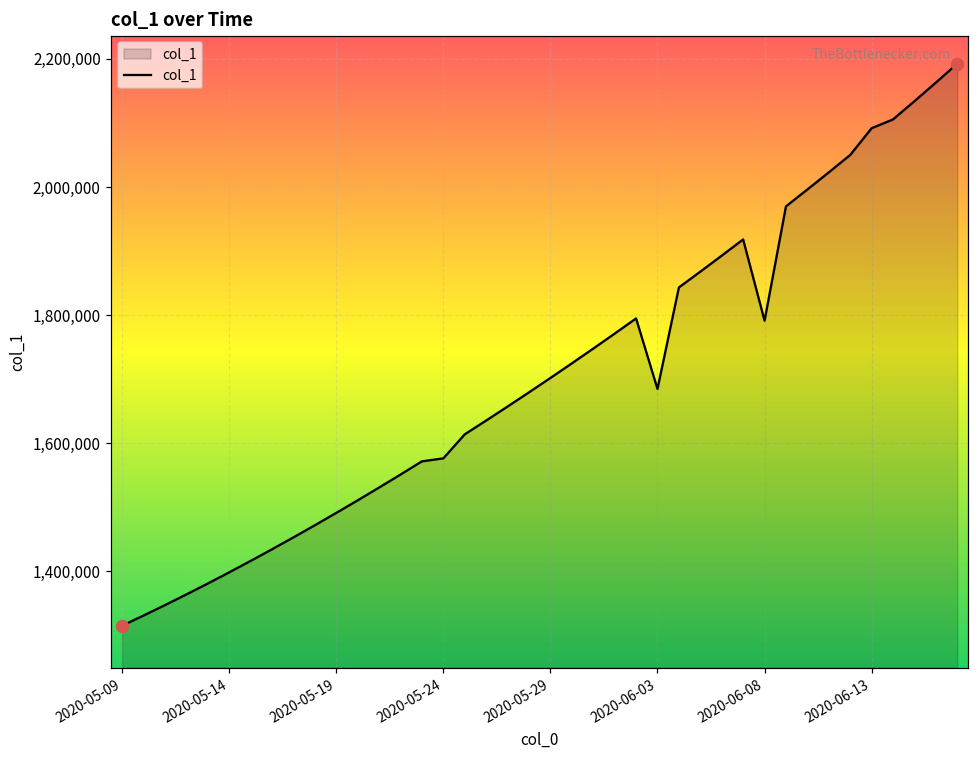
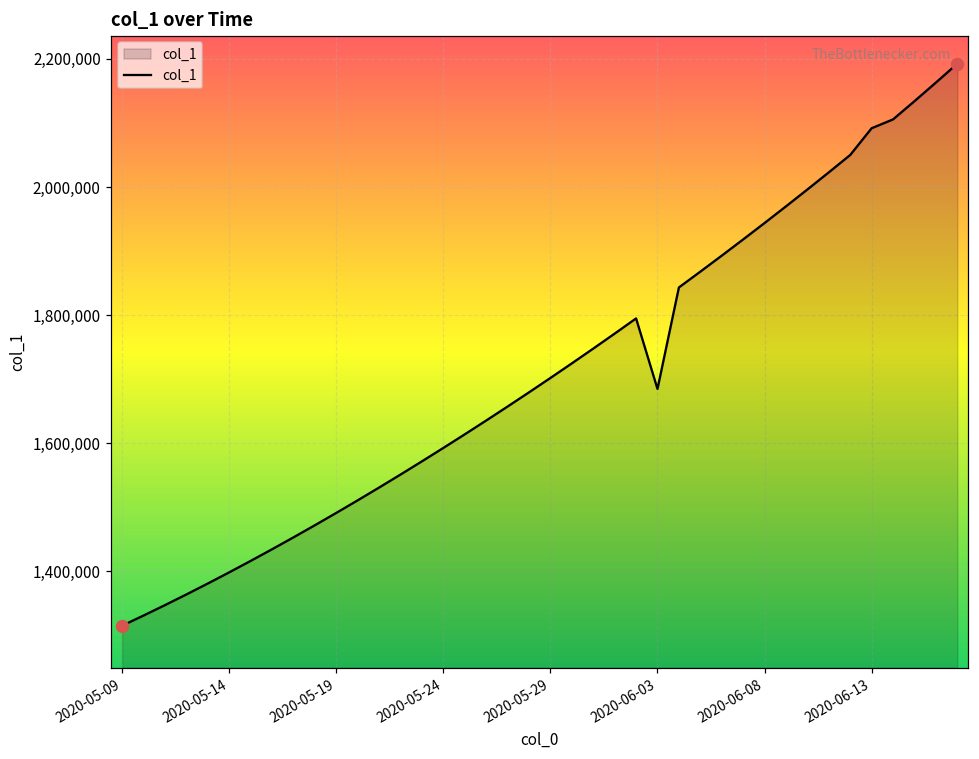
  {
    "col_1": {
      "2020-05-14": "1,400,000",
      "2020-05-19": "1,490,000",
-     "2020-05-24": "1,580,000",
+     "2020-05-24": "1,590,000",
      "2020-05-29": "1,700,000",
      "2020-06-03": "1,680,000",
-     "2020-06-08": "1,790,000",
+     "2020-06-08": "1,940,000",
      "2020-06-13": "2,090,000"
    }
  }
